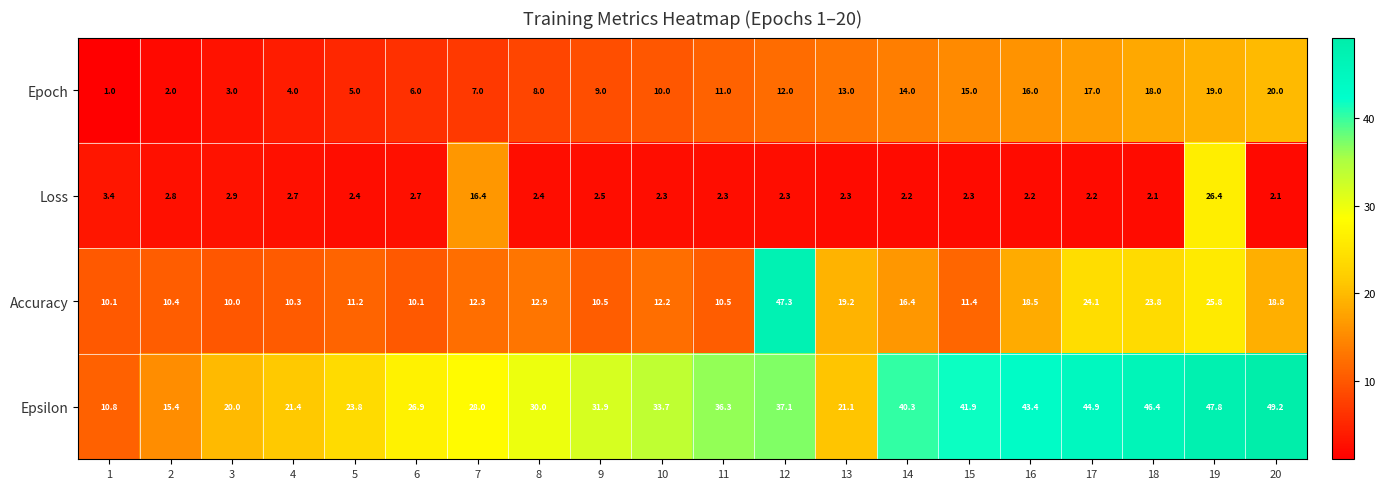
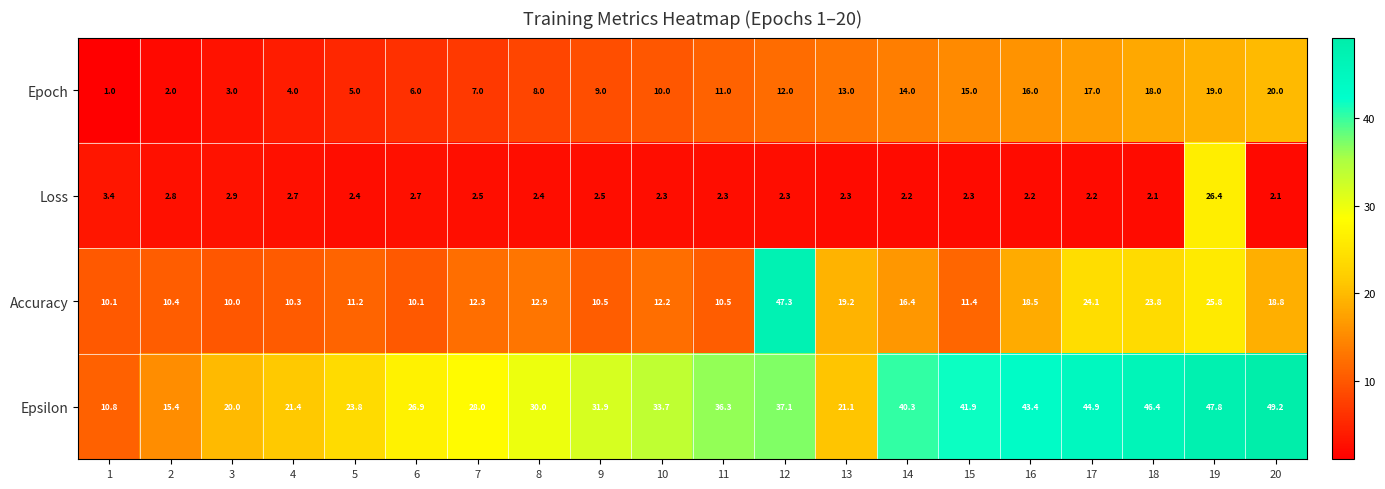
  {
    "Epoch": {
      "1": 1.0,
      "2": 2.0,
      "3": 3.0,
      "4": 4.0,
      "5": 5.0,
      "6": 6.0,
      "7": 7.0,
      "8": 8.0,
      "9": 9.0,
      "10": 10.0,
      "11": 11.0,
      "12": 12.0,
      "13": 13.0,
      "14": 14.0,
      "15": 15.0,
      "16": 16.0,
      "17": 17.0,
      "18": 18.0,
      "19": 19.0,
      "20": 20.0
    },
    "Loss": {
      "1": 3.4,
      "2": 2.8,
      "3": 2.9,
      "4": 2.7,
      "5": 2.4,
      "6": 2.7,
-     "7": 16.4,
+     "7": 2.5,
      "8": 2.4,
      "9": 2.5,
      "10": 2.3,
      "11": 2.3,
      "12": 2.3,
      "13": 2.3,
      "14": 2.2,
      "15": 2.3,
      "16": 2.2,
      "17": 2.2,
      "18": 2.1,
      "19": 26.4,
      "20": 2.1
    },
    "Accuracy": {
      "1": 10.1,
      "2": 10.4,
      "3": 10.0,
      "4": 10.3,
      "5": 11.2,
      "6": 10.1,
      "7": 12.3,
      "8": 12.9,
      "9": 10.5,
      "10": 12.2,
      "11": 10.5,
      "12": 47.3,
      "13": 19.2,
      "14": 16.4,
      "15": 11.4,
      "16": 18.5,
      "17": 24.1,
      "18": 23.8,
      "19": 25.8,
      "20": 18.8
    },
    "Epsilon": {
      "1": 10.8,
      "2": 15.4,
      "3": 20.0,
      "4": 21.4,
      "5": 23.8,
      "6": 26.9,
      "7": 28.0,
      "8": 30.0,
      "9": 31.9,
      "10": 33.7,
      "11": 36.3,
      "12": 37.1,
      "13": 21.1,
      "14": 40.3,
      "15": 41.9,
      "16": 43.4,
      "17": 44.9,
      "18": 46.4,
      "19": 47.8,
      "20": 49.2
    }
  }
